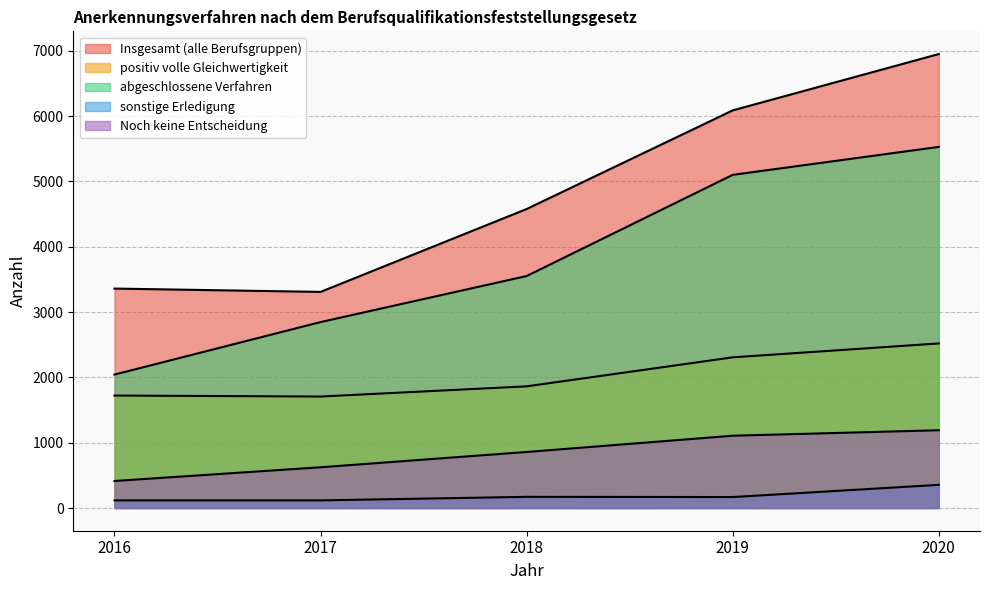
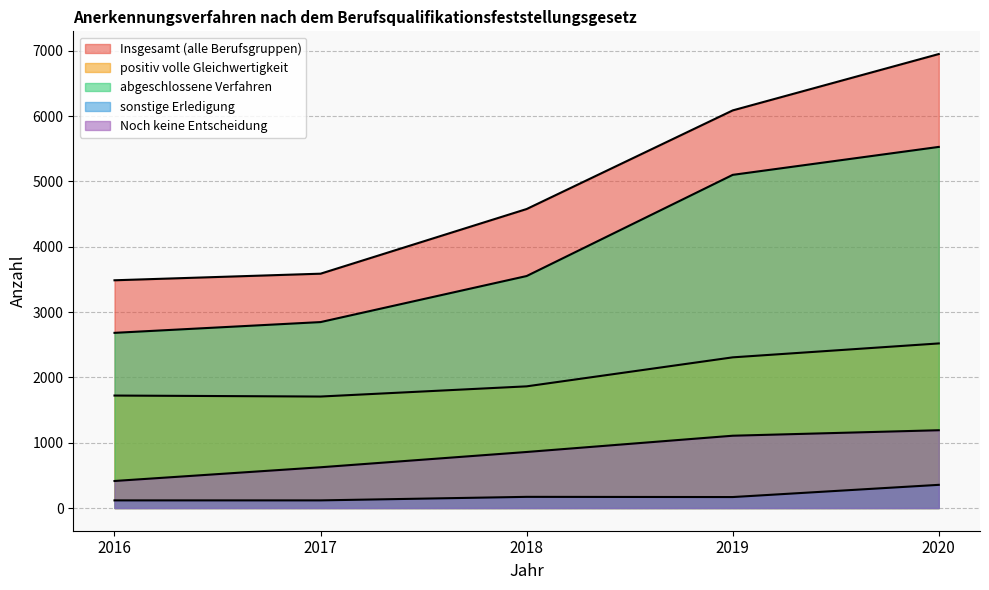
  {
    "Insgesamt (alle Berufsgruppen)": {
-     "2016": 3400,
-     "2017": 3300,
+     "2016": 3500,
+     "2017": 3600,
      "2018": 4600,
      "2019": 6100,
      "2020": 7000
    },
    "positiv volle Gleichwertigkeit": {
      "2016": 1700,
      "2017": 1700,
      "2018": 1900,
      "2019": 2300,
      "2020": 2500
    },
    "abgeschlossene Verfahren": {
-     "2016": 2000,
+     "2016": 2700,
      "2017": 2800,
      "2018": 3600,
      "2019": 5100,
      "2020": 5500
    },
    "sonstige Erledigung": {
      "2016": 100,
      "2017": 100,
      "2018": 200,
      "2019": 200,
      "2020": 400
    },
    "Noch keine Entscheidung": {
      "2016": 400,
      "2017": 600,
      "2018": 900,
      "2019": 1100,
      "2020": 1200
    }
  }
